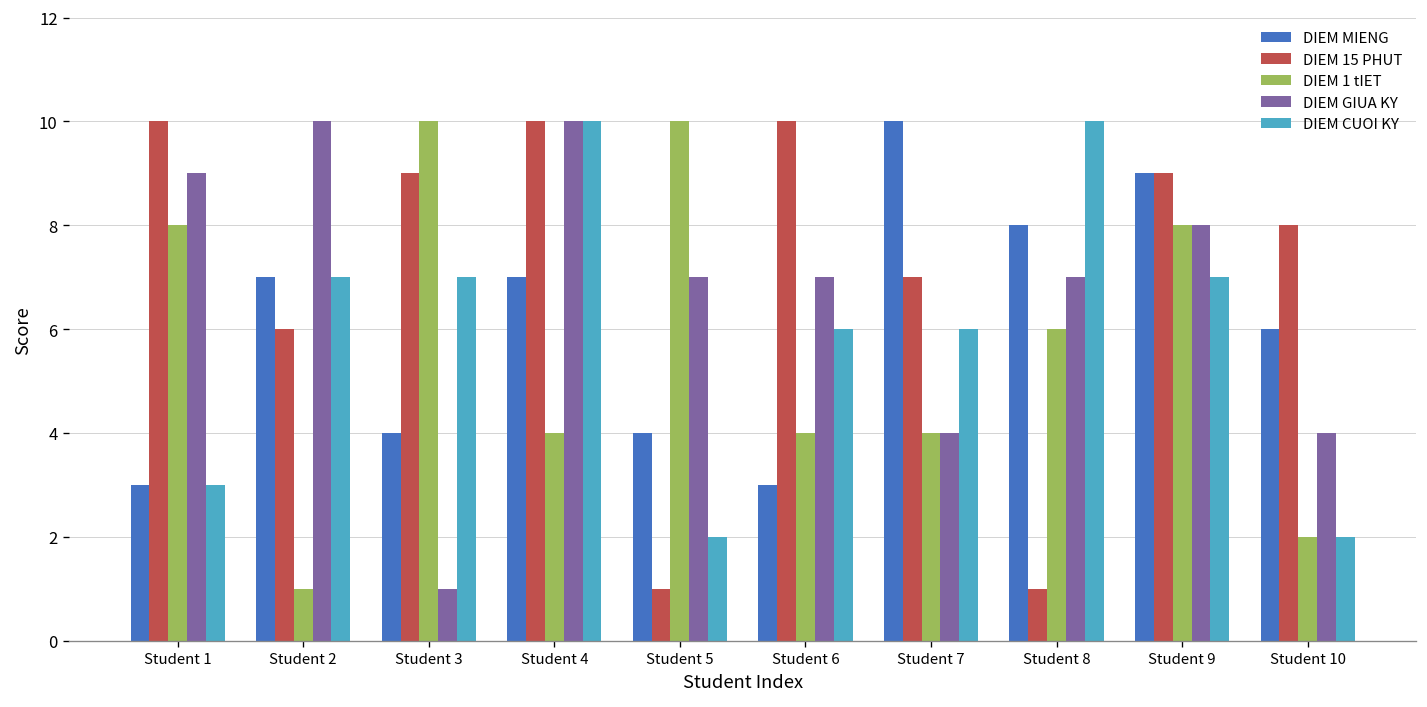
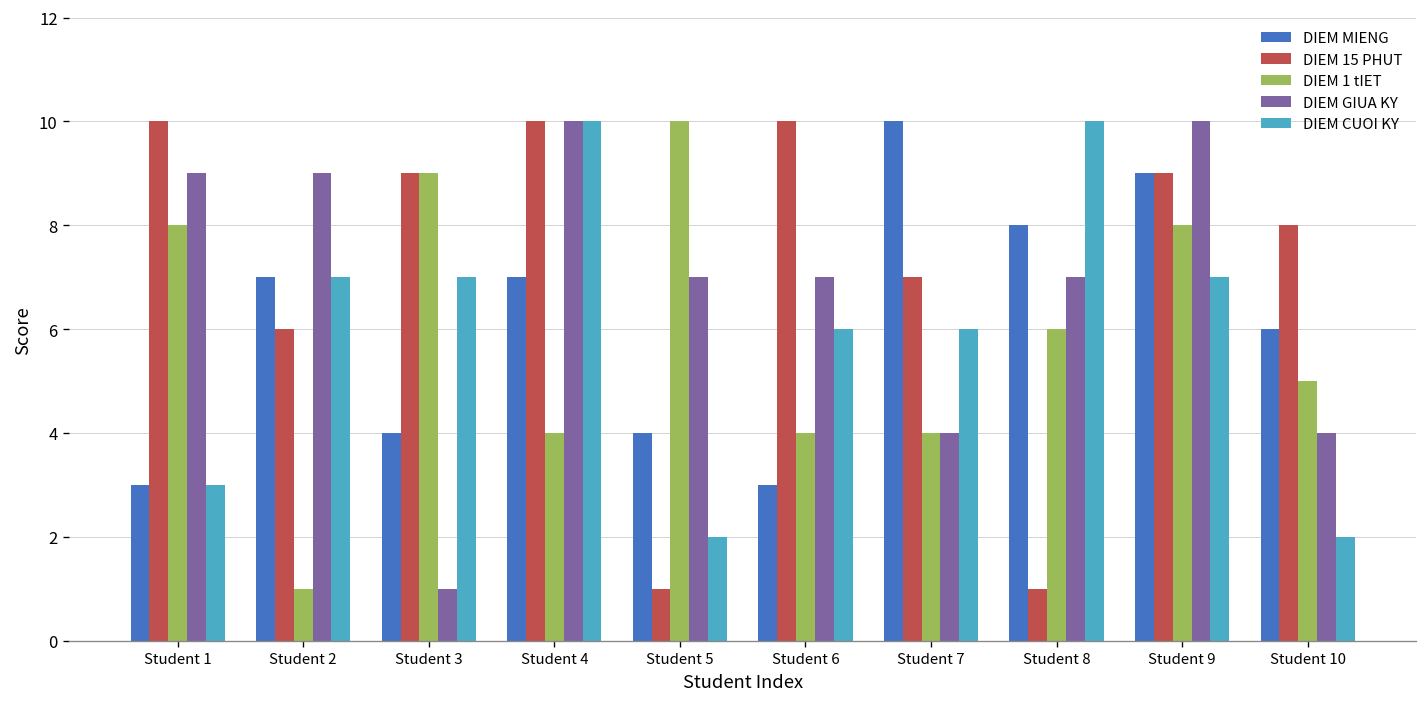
  {
    "DIEM 15 PHUT": {
      "Student 1": 10,
      "Student 2": 6,
      "Student 3": 9,
      "Student 4": 10,
      "Student 5": 1,
      "Student 6": 10,
      "Student 7": 7,
      "Student 8": 1,
      "Student 9": 9,
      "Student 10": 8
    },
    "DIEM 1 tIET": {
      "Student 1": 8,
      "Student 2": 1,
-     "Student 3": 10,
+     "Student 3": 9,
      "Student 4": 4,
      "Student 5": 10,
      "Student 6": 4,
      "Student 7": 4,
      "Student 8": 6,
      "Student 9": 8,
-     "Student 10": 2
+     "Student 10": 5
    },
    "DIEM GIUA KY": {
      "Student 1": 9,
-     "Student 2": 10,
+     "Student 2": 9,
      "Student 3": 1,
      "Student 4": 10,
      "Student 5": 7,
      "Student 6": 7,
      "Student 7": 4,
      "Student 8": 7,
-     "Student 9": 8,
+     "Student 9": 10,
      "Student 10": 4
    }
  }
